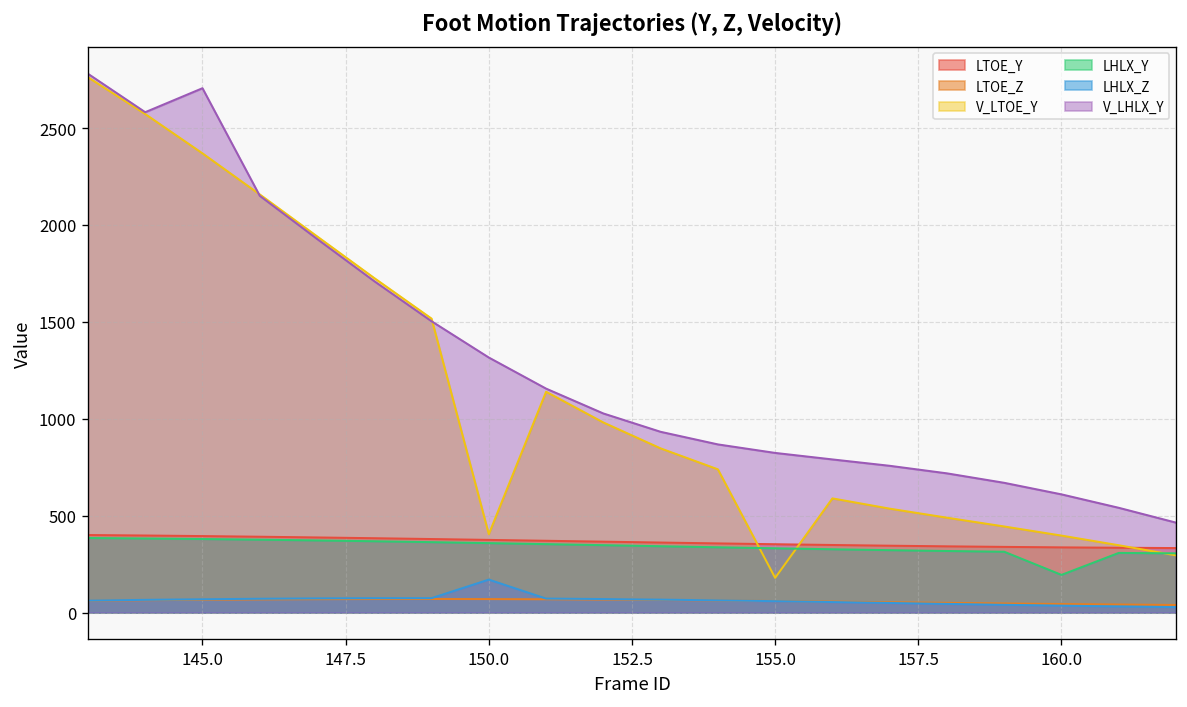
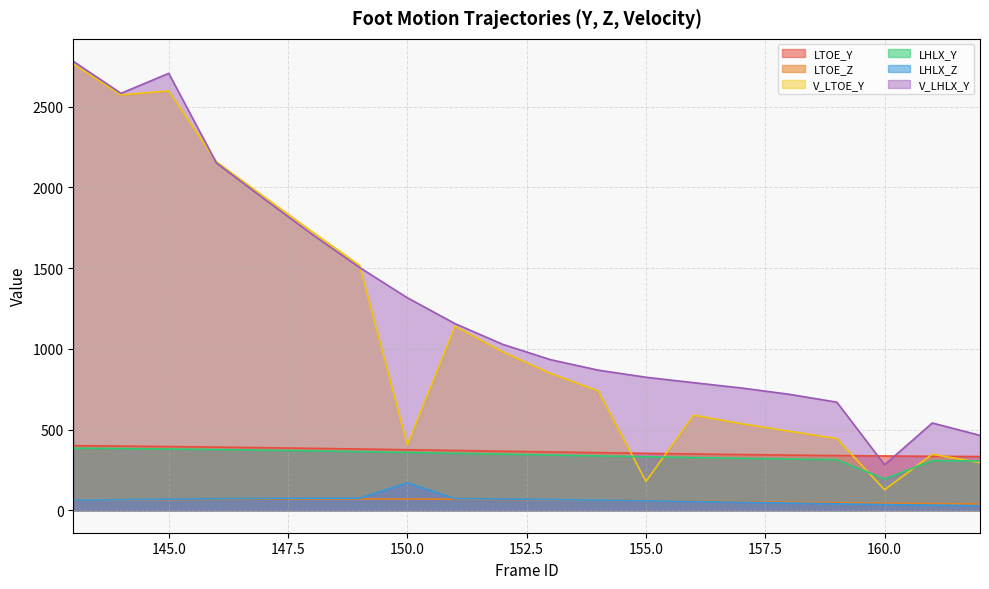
  {
    "V_LTOE_Y": {
-     "145.0": 2370,
+     "145.0": 2600,
      "150.0": 400,
      "155.0": 180,
-     "160.0": 400
+     "160.0": 130
    },
    "LHLX_Y": {
      "150.0": 360,
      "155.0": 330,
      "160.0": 190
    },
    "LHLX_Z": {
      "150.0": 170
    },
    "V_LHLX_Y": {
      "145.0": 2710,
      "150.0": 1320,
      "155.0": 820,
-     "160.0": 610
+     "160.0": 280
    }
  }
